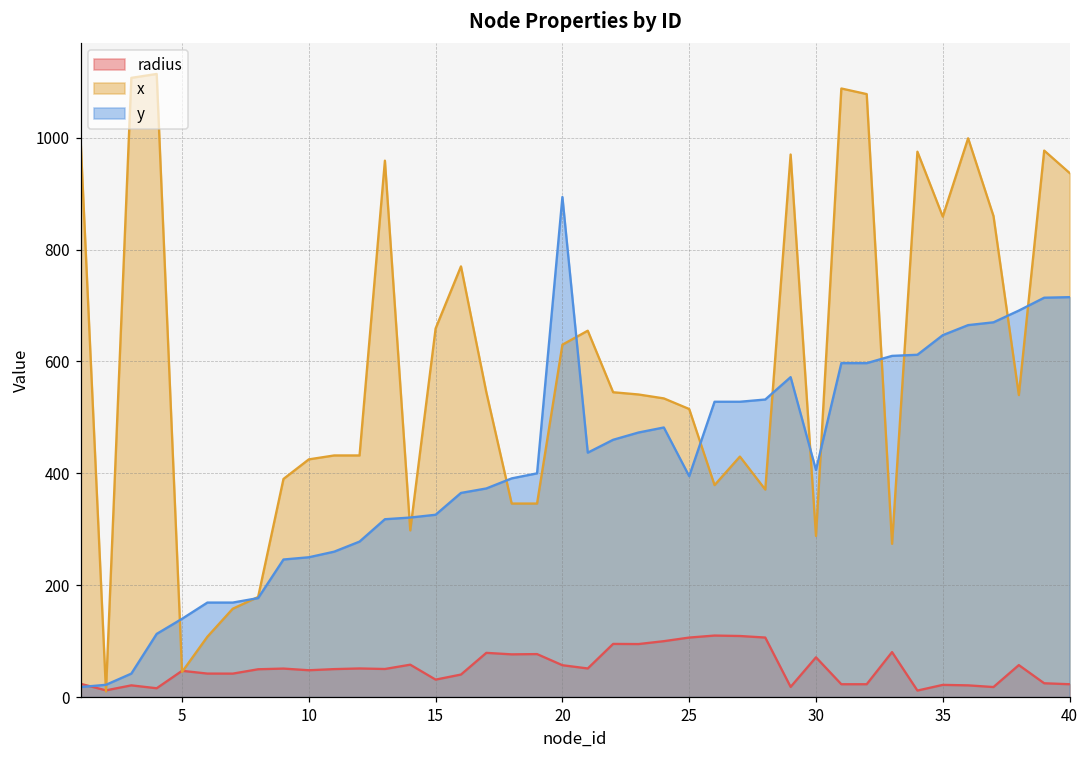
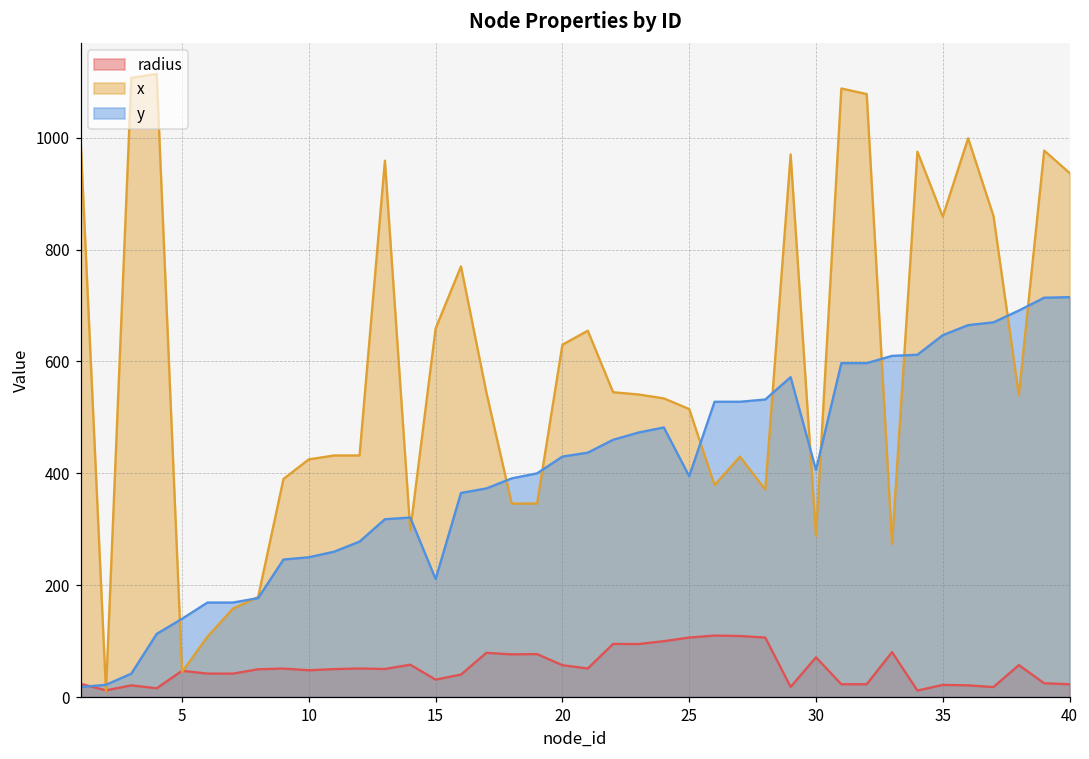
  {
    "y": {
      "5": 140,
      "10": 250,
-     "15": 330,
-     "20": 890,
+     "15": 210,
+     "20": 430,
      "25": 400,
      "30": 410,
      "35": 650,
      "40": 720
    }
  }
